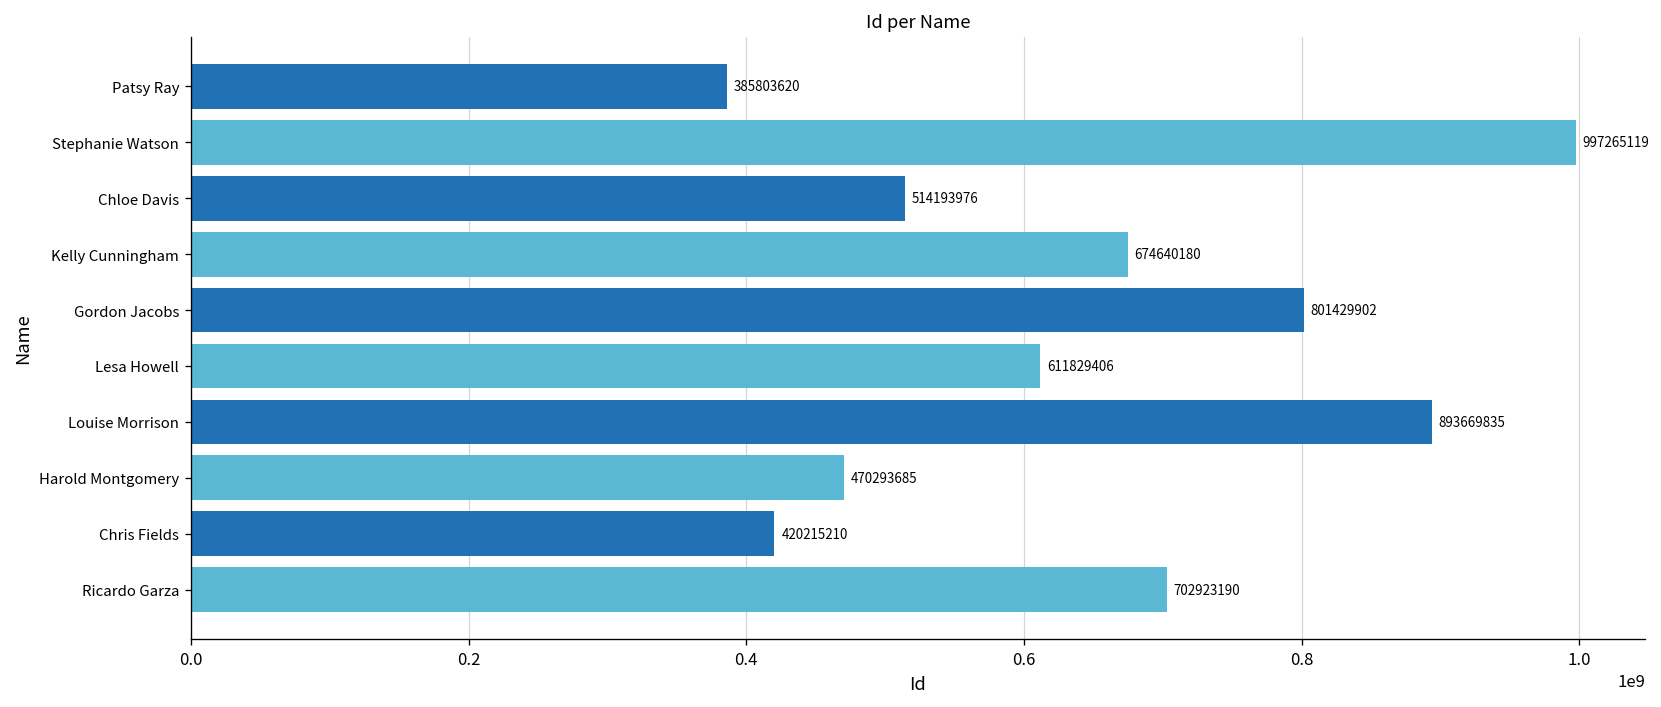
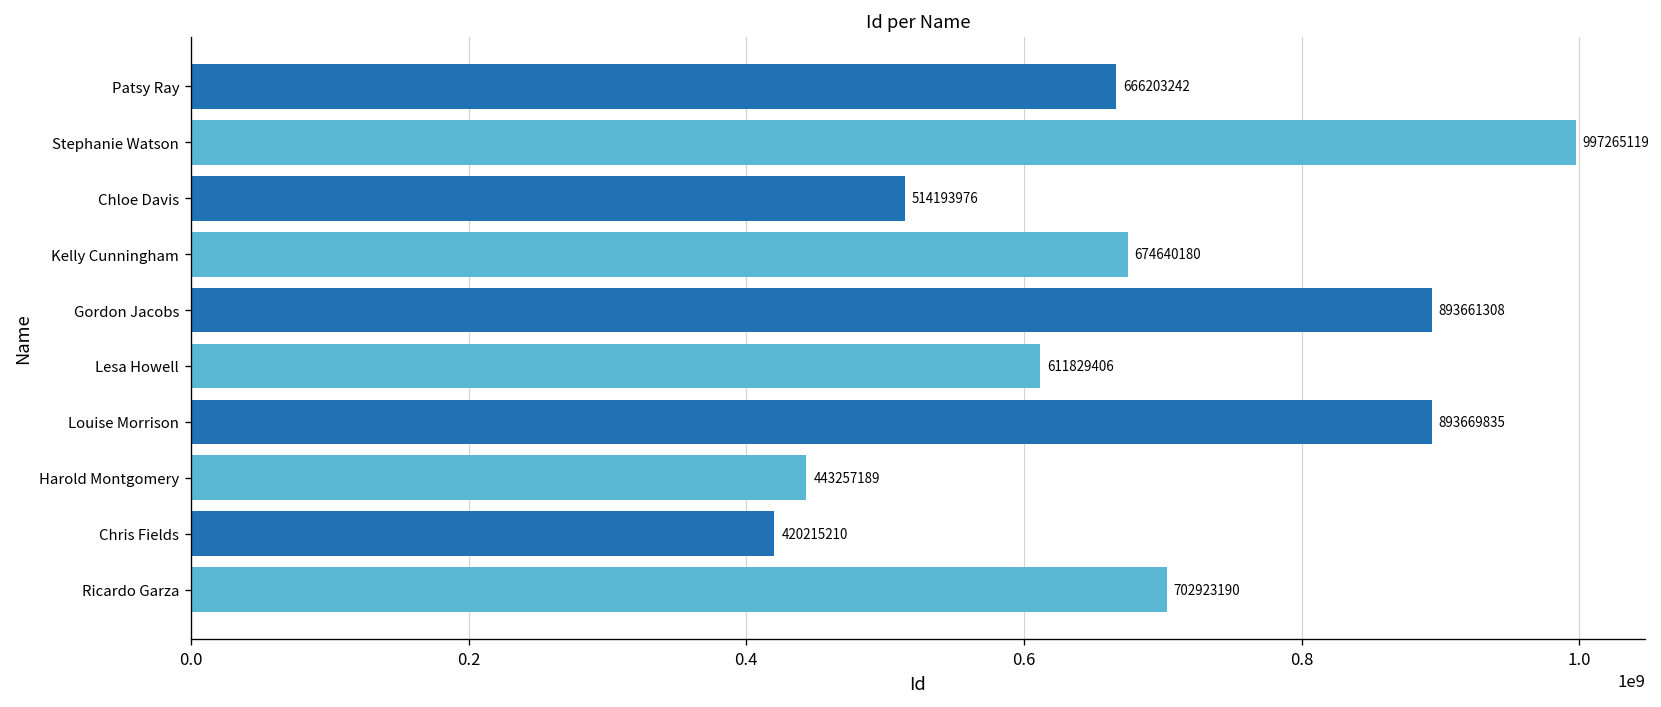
  {
-   "Patsy Ray": 385803620,
+   "Patsy Ray": 666203242,
    "Stephanie Watson": 997265119,
    "Chloe Davis": 514193976,
    "Kelly Cunningham": 674640180,
-   "Gordon Jacobs": 801429902,
+   "Gordon Jacobs": 893661308,
    "Lesa Howell": 611829406,
    "Louise Morrison": 893669835,
-   "Harold Montgomery": 470293685,
+   "Harold Montgomery": 443257189,
    "Chris Fields": 420215210,
    "Ricardo Garza": 702923190
  }
